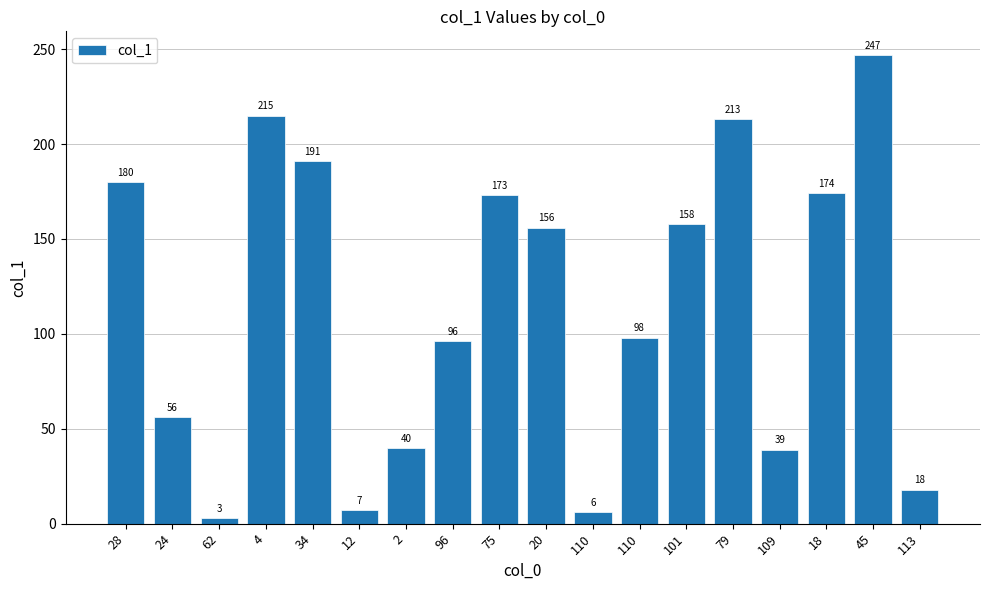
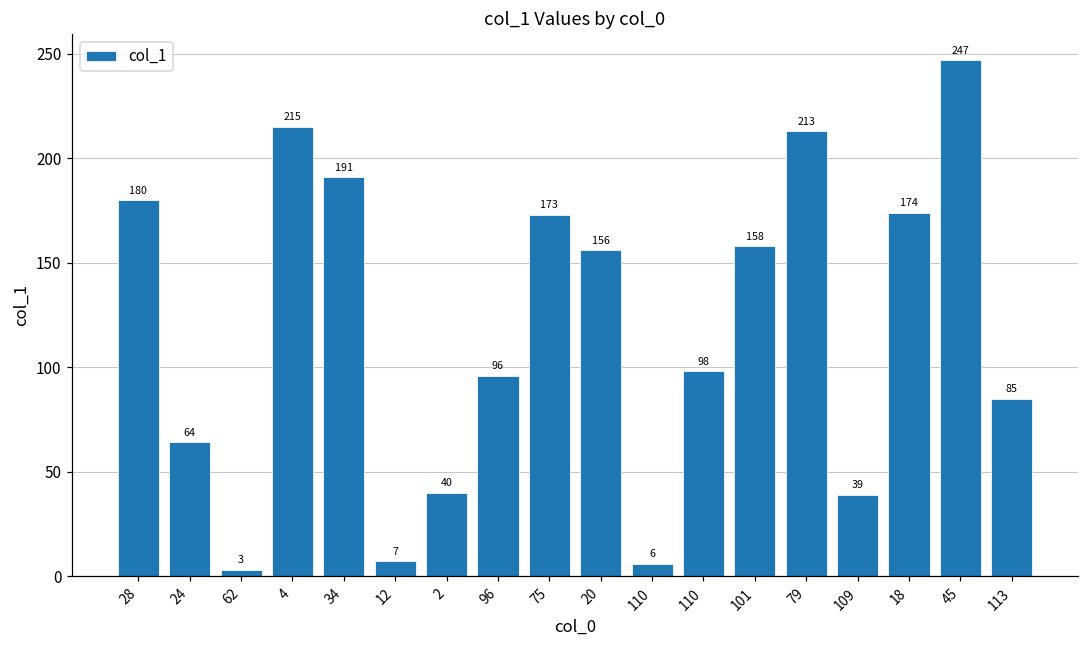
  {
    "28": 180,
-   "24": 56,
+   "24": 64,
    "62": 3,
    "4": 215,
    "34": 191,
    "12": 7,
    "2": 40,
    "96": 96,
    "75": 173,
    "20": 156,
    "101": 158,
    "79": 213,
    "109": 39,
    "18": 174,
    "45": 247,
-   "113": 18
+   "113": 85
  }
